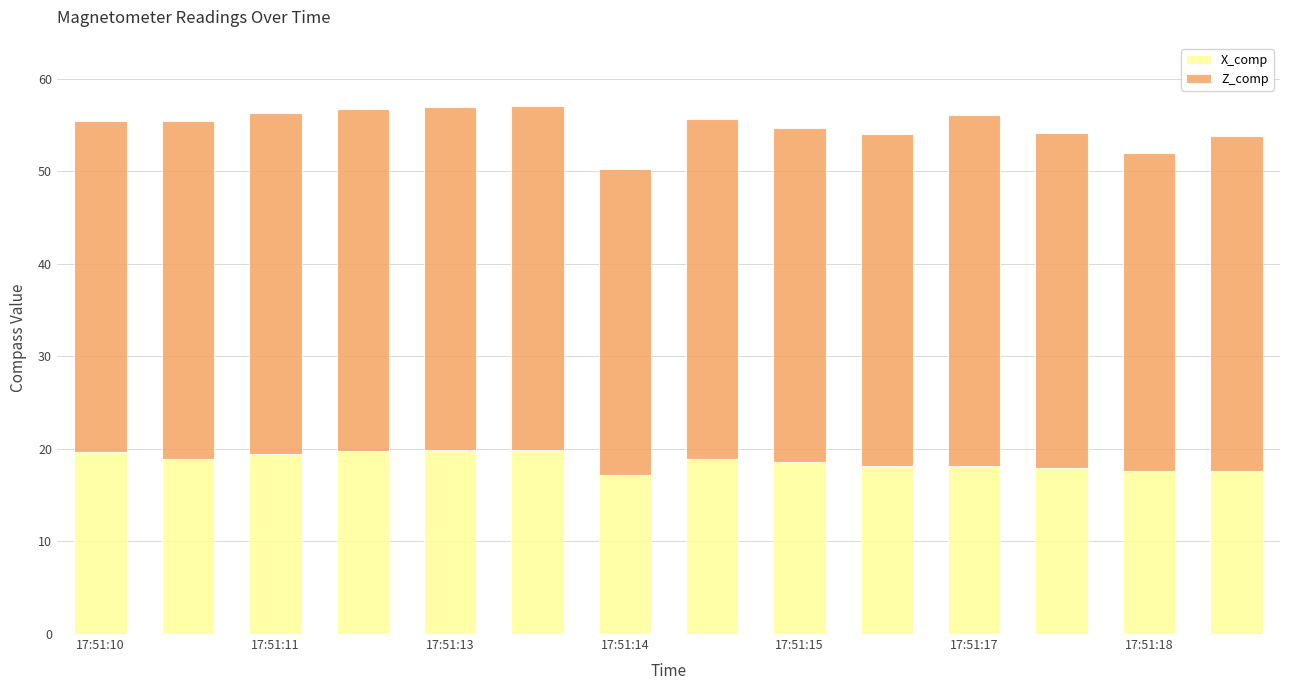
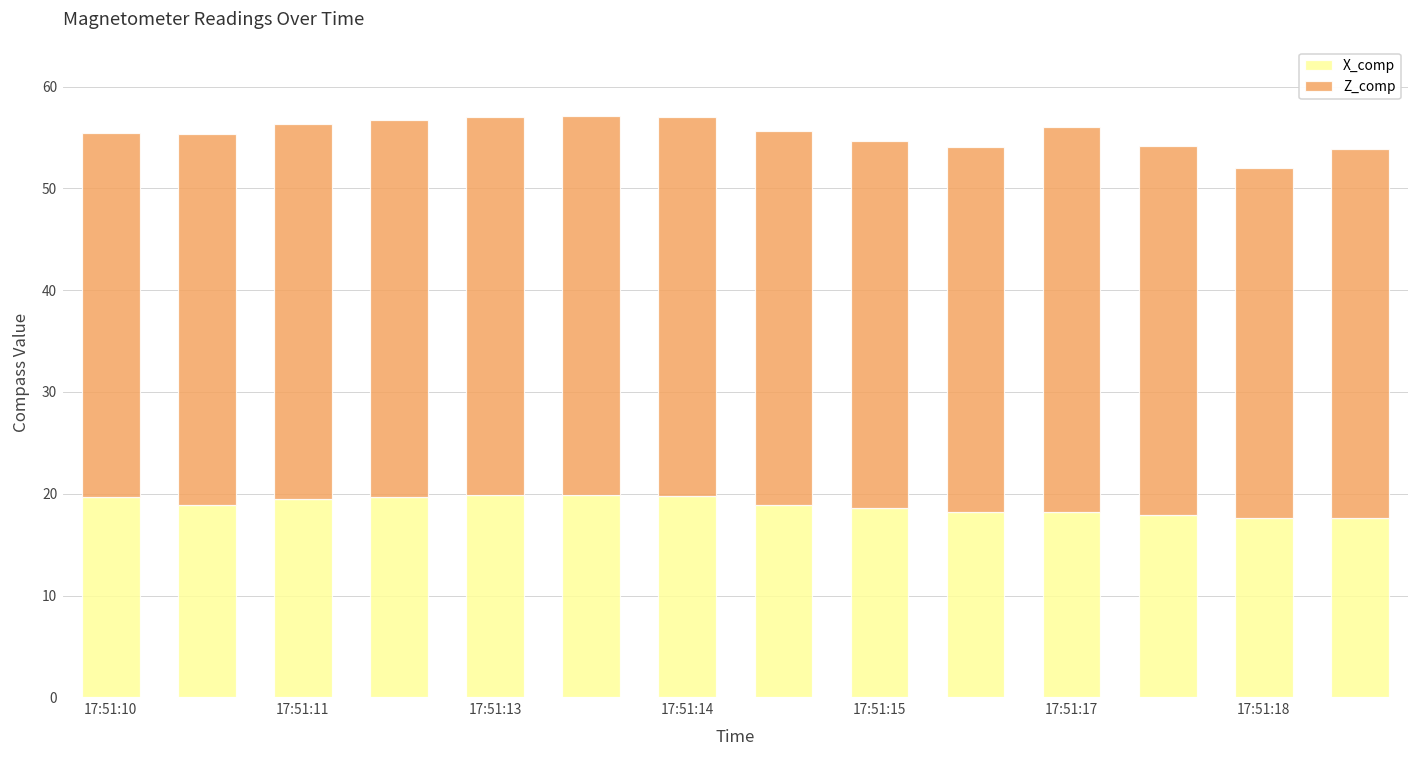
  {
    "X_comp": {
      "17:51:10": 20,
      "17:51:11": 19,
      "17:51:13": 20,
-     "17:51:14": 17,
+     "17:51:14": 20,
      "17:51:15": 19,
      "17:51:17": 18,
      "17:51:18": 18
    },
    "Z_comp": {
      "17:51:10": 36,
      "17:51:11": 37,
      "17:51:13": 37,
-     "17:51:14": 33,
+     "17:51:14": 37,
      "17:51:15": 36,
      "17:51:17": 38,
      "17:51:18": 34
    }
  }
